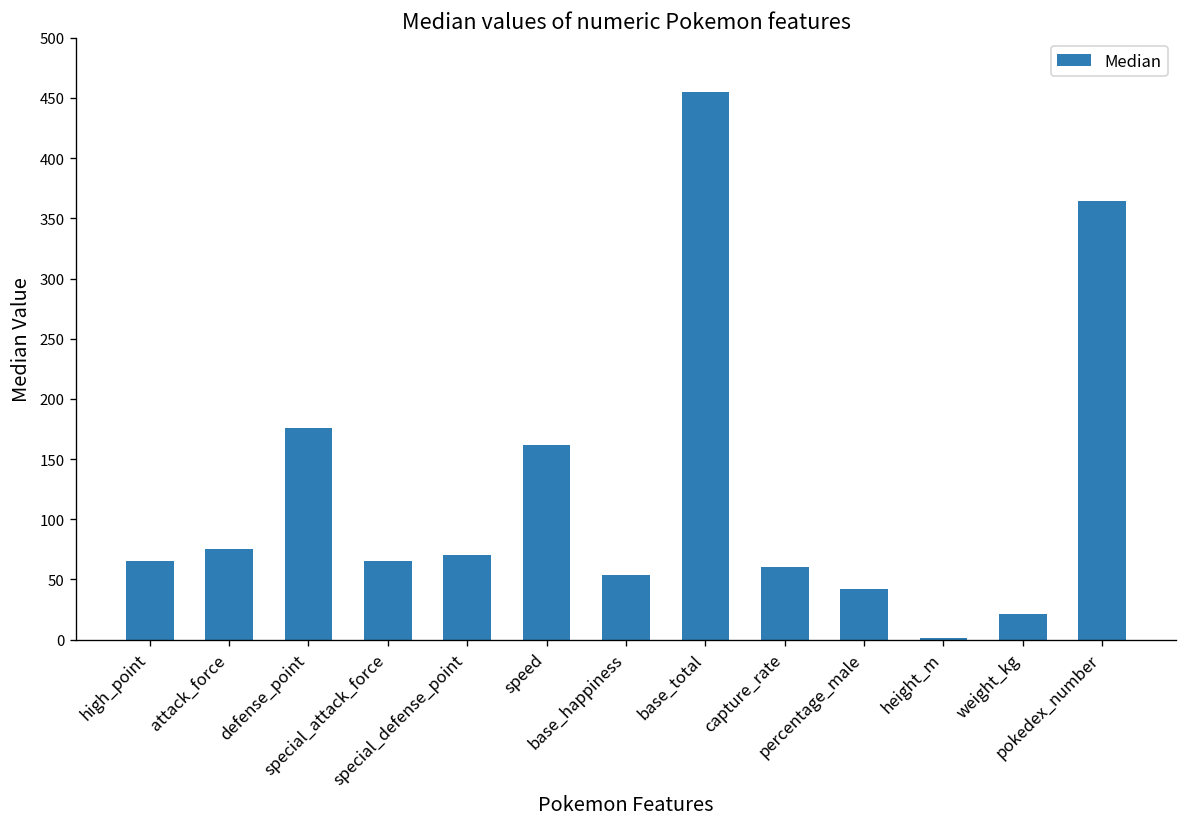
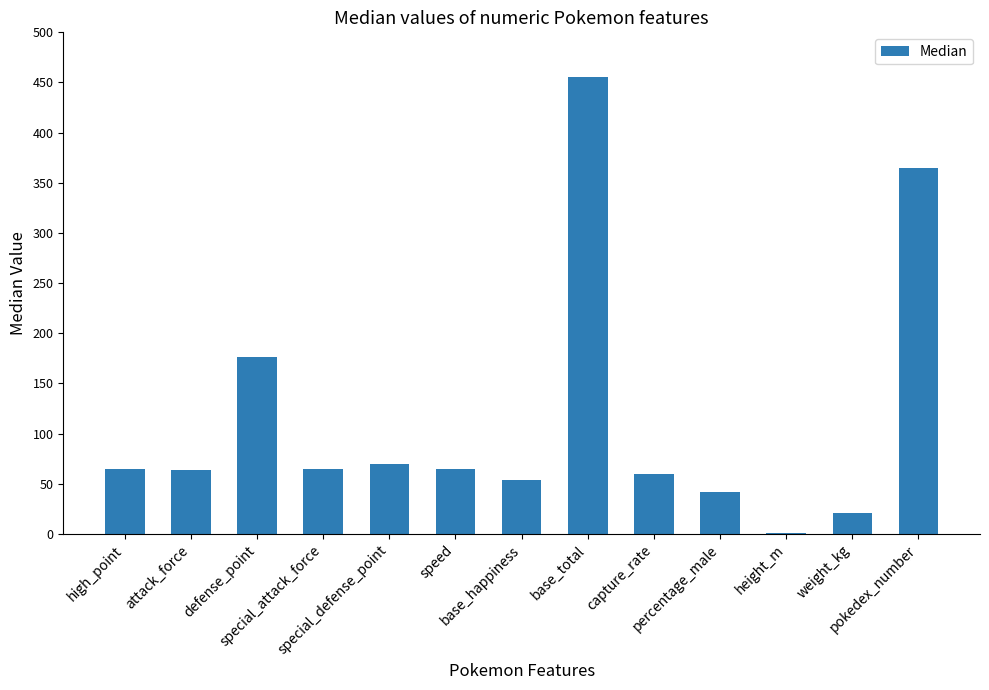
  {
    "high_point": 65,
-   "attack_force": 75,
+   "attack_force": 64,
    "defense_point": 176,
    "special_attack_force": 65,
    "special_defense_point": 70,
-   "speed": 162,
+   "speed": 65,
    "base_happiness": 54,
    "base_total": 455,
    "capture_rate": 60,
    "percentage_male": 42,
    "weight_kg": 21,
    "pokedex_number": 365
  }
